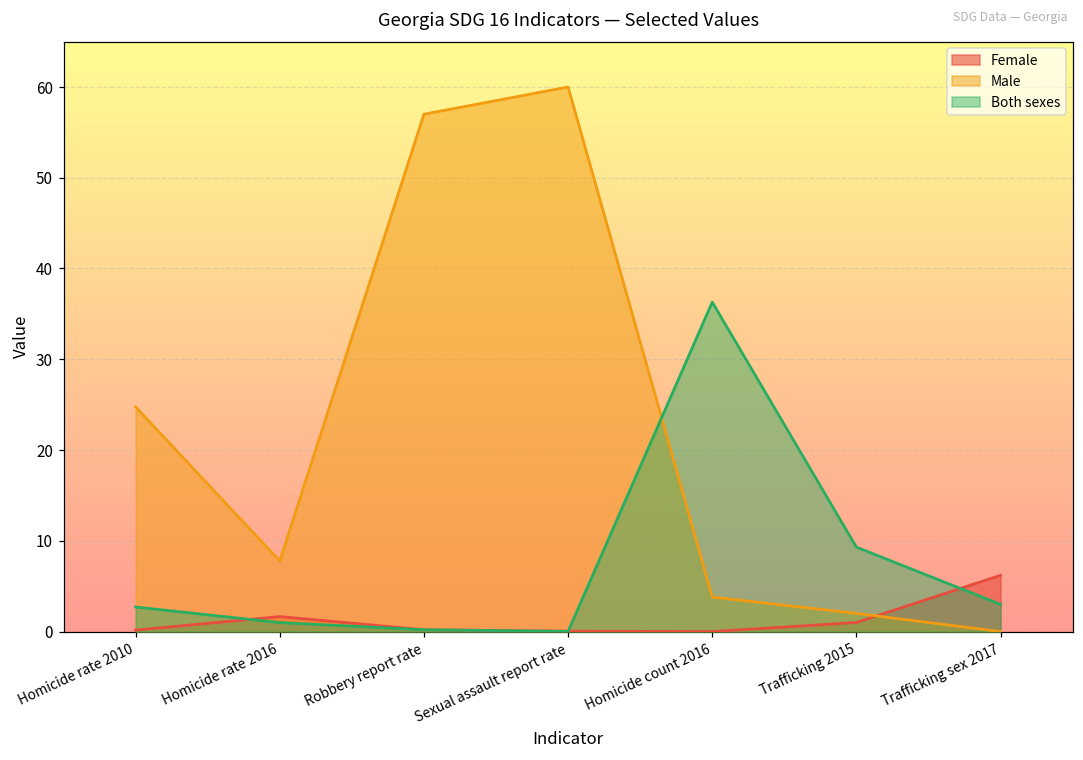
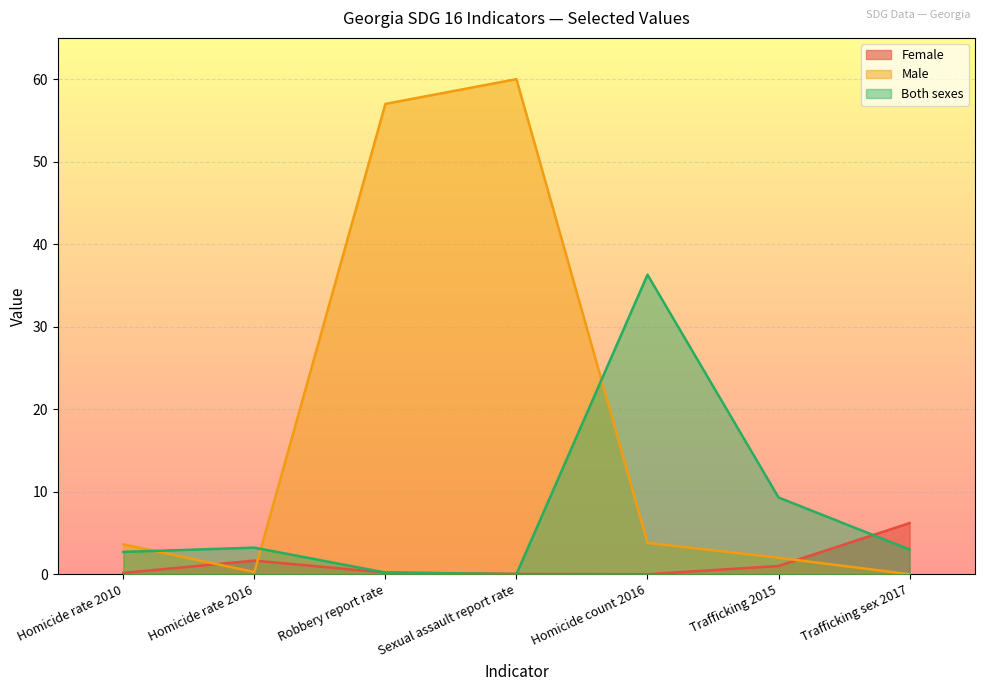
  {
    "Female": {
      "Homicide rate 2010": 0,
      "Homicide rate 2016": 2,
      "Homicide count 2016": 0,
      "Trafficking 2015": 1,
      "Trafficking sex 2017": 6
    },
    "Male": {
-     "Homicide rate 2010": 25,
-     "Homicide rate 2016": 8,
+     "Homicide rate 2010": 4,
+     "Homicide rate 2016": 0,
      "Robbery report rate": 57,
      "Sexual assault report rate": 60,
      "Homicide count 2016": 4,
      "Trafficking 2015": 2,
      "Trafficking sex 2017": 0
    },
    "Both sexes": {
      "Homicide rate 2010": 3,
-     "Homicide rate 2016": 1,
+     "Homicide rate 2016": 3,
      "Homicide count 2016": 36,
      "Trafficking 2015": 9,
      "Trafficking sex 2017": 3
    }
  }
